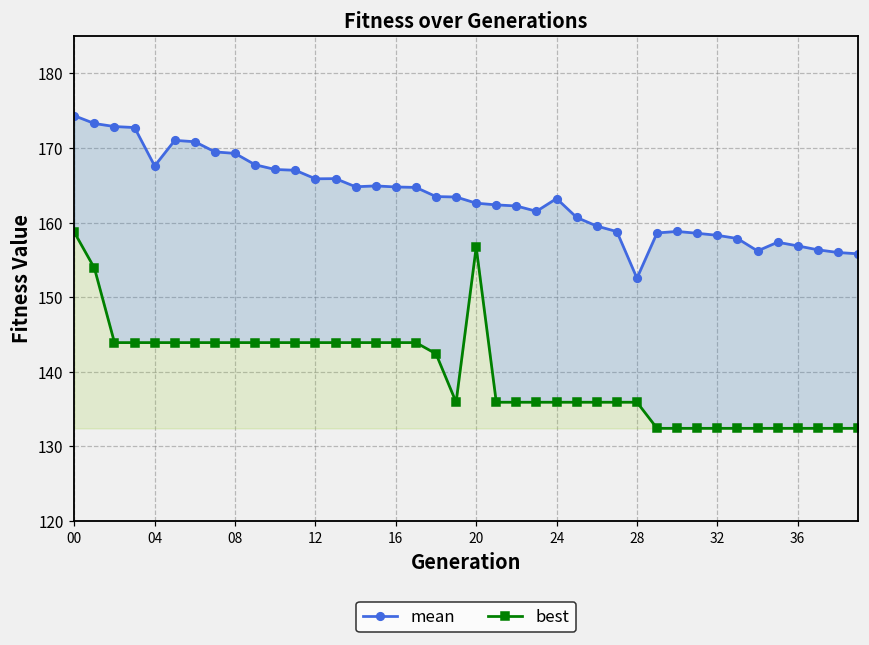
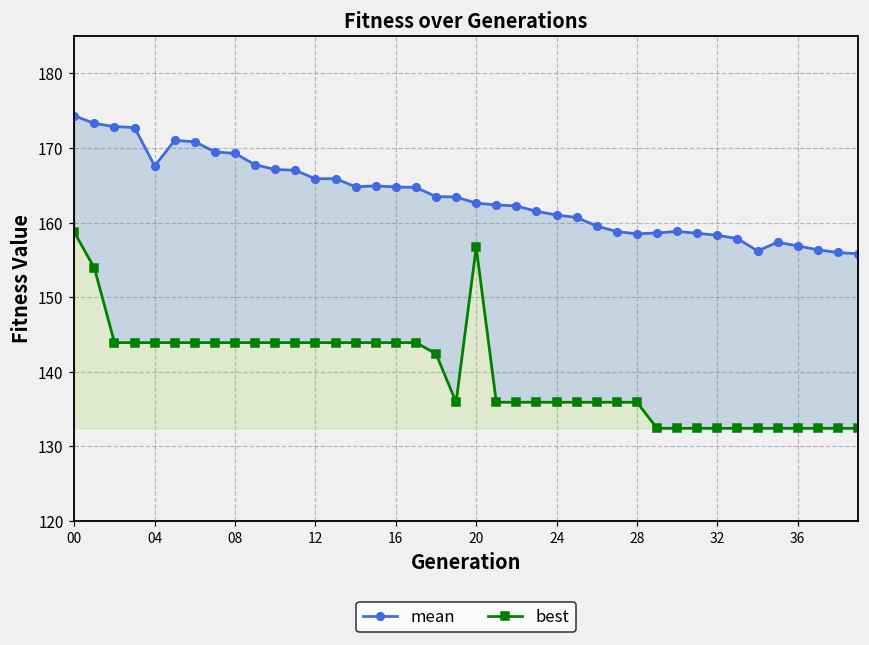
  {
    "mean": {
      "00": 174,
      "04": 168,
      "08": 169,
      "12": 166,
      "16": 165,
      "20": 163,
-     "24": 163,
-     "28": 153,
+     "24": 161,
+     "28": 158,
      "32": 158,
      "36": 157
    },
    "best": {
      "00": 159,
      "04": 144,
      "08": 144,
      "12": 144,
      "16": 144,
      "20": 157,
      "24": 136,
      "28": 136,
      "32": 132,
      "36": 132
    }
  }
